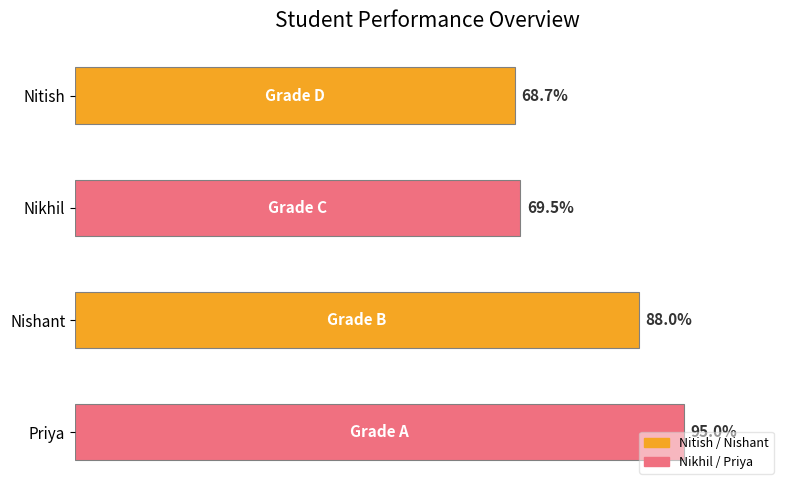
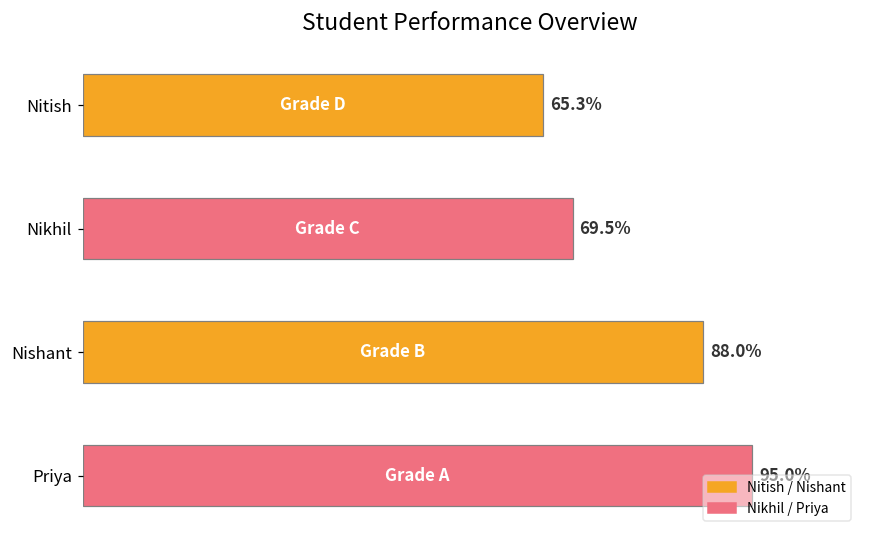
  {
-   "Nitish": "68.7%",
+   "Nitish": "65.3%",
    "Nikhil": "69.5%",
    "Nishant": "88.0%"
  }
